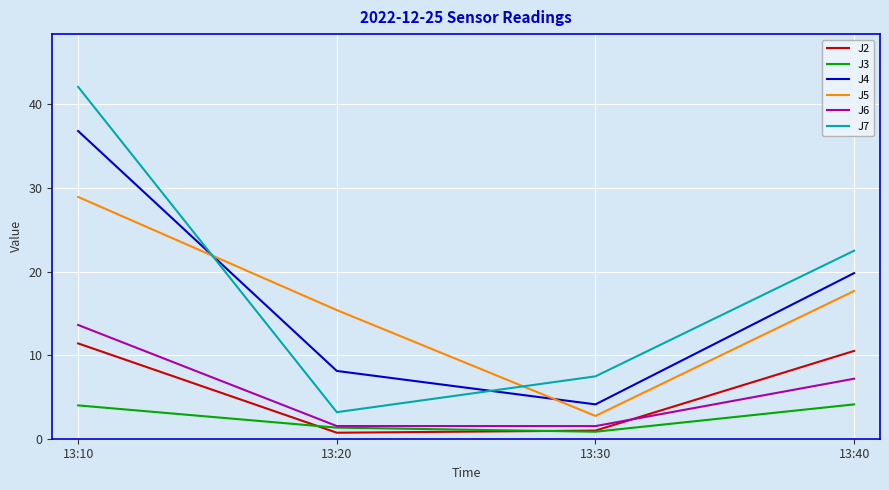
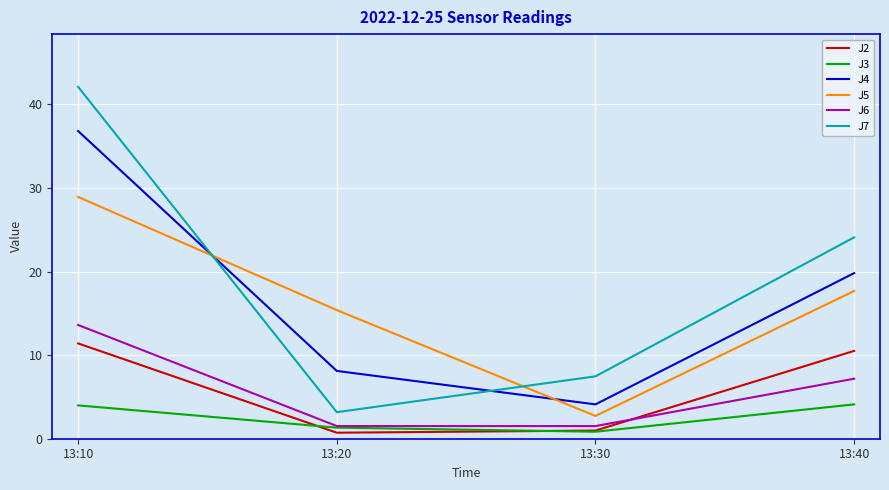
  {
    "J2": {
      "13:10": 11,
      "13:20": 1,
      "13:40": 11
    },
    "J3": {
      "13:10": 4,
      "13:40": 4
    },
    "J4": {
      "13:10": 37,
      "13:20": 8,
      "13:30": 4,
      "13:40": 20
    },
    "J5": {
      "13:10": 29,
      "13:20": 15,
      "13:30": 3,
      "13:40": 18
    },
    "J6": {
      "13:10": 14,
      "13:30": 2,
      "13:40": 7
    },
    "J7": {
      "13:10": 42,
      "13:20": 3,
      "13:30": 7,
-     "13:40": 23
+     "13:40": 24
    }
  }
